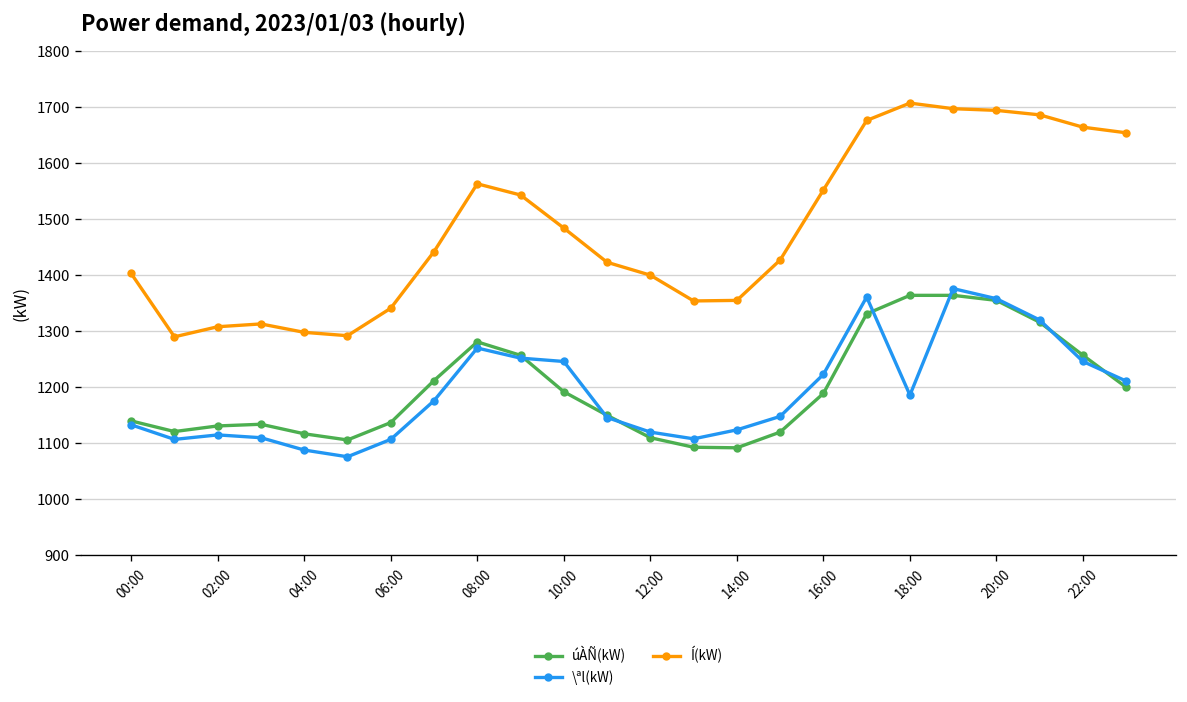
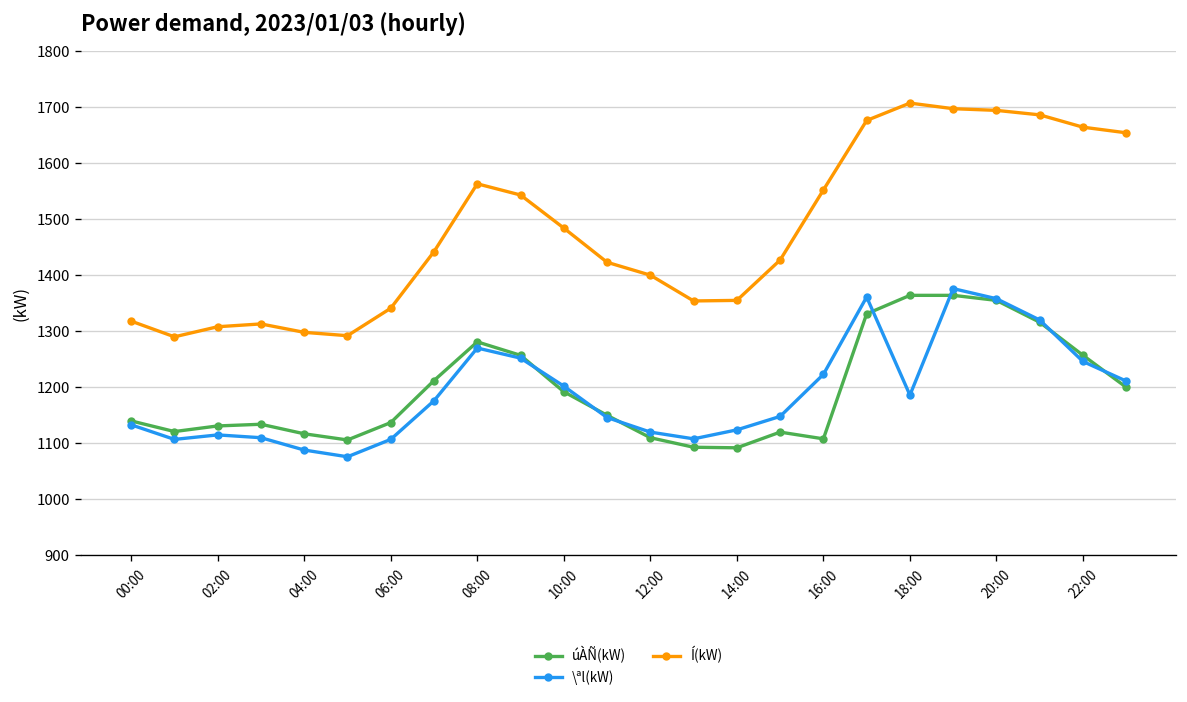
  {
    "úÀÑ(kW)": {
      "00:00": 1140,
      "02:00": 1130,
      "04:00": 1120,
      "06:00": 1140,
      "08:00": 1280,
      "10:00": 1190,
      "12:00": 1110,
      "14:00": 1090,
-     "16:00": 1190,
+     "16:00": 1110,
      "18:00": 1360,
      "22:00": 1260
    },
    "\\ªl(kW)": {
      "00:00": 1130,
      "02:00": 1120,
      "04:00": 1090,
      "06:00": 1110,
      "08:00": 1270,
-     "10:00": 1250,
+     "10:00": 1200,
      "12:00": 1120,
      "14:00": 1120,
      "16:00": 1220,
      "18:00": 1190,
      "22:00": 1250
    },
    "Í(kW)": {
-     "00:00": 1400,
+     "00:00": 1320,
      "02:00": 1310,
      "04:00": 1300,
      "06:00": 1340,
      "08:00": 1560,
      "10:00": 1480,
      "12:00": 1400,
      "14:00": 1360,
      "16:00": 1550,
      "18:00": 1710,
      "20:00": 1690,
      "22:00": 1660
    }
  }
